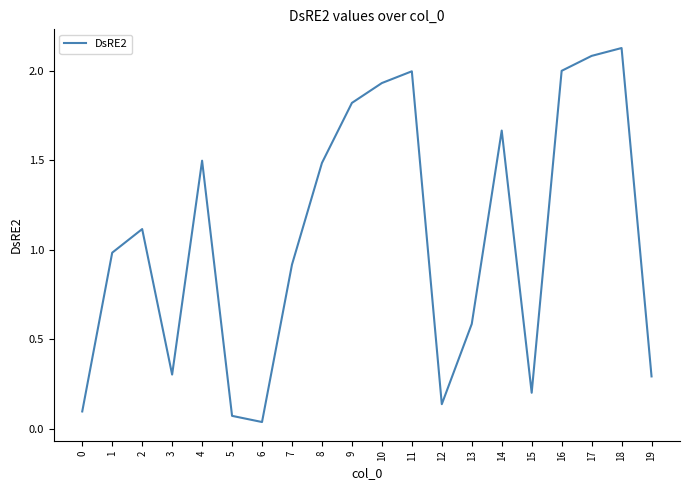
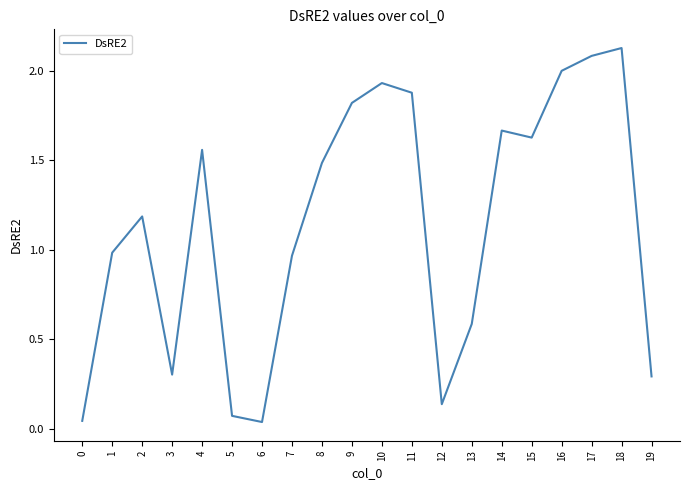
  {
-   "0": 0.10,
+   "0": 0.04,
    "1": 0.98,
-   "2": 1.12,
+   "2": 1.19,
    "3": 0.30,
-   "4": 1.50,
+   "4": 1.56,
    "5": 0.07,
    "6": 0.04,
-   "7": 0.92,
+   "7": 0.97,
    "8": 1.48,
    "9": 1.82,
    "10": 1.93,
-   "11": 2.00,
+   "11": 1.88,
    "12": 0.14,
    "13": 0.58,
    "14": 1.67,
-   "15": 0.20,
+   "15": 1.63,
    "16": 2.00,
    "17": 2.08,
    "18": 2.13,
    "19": 0.29
  }
